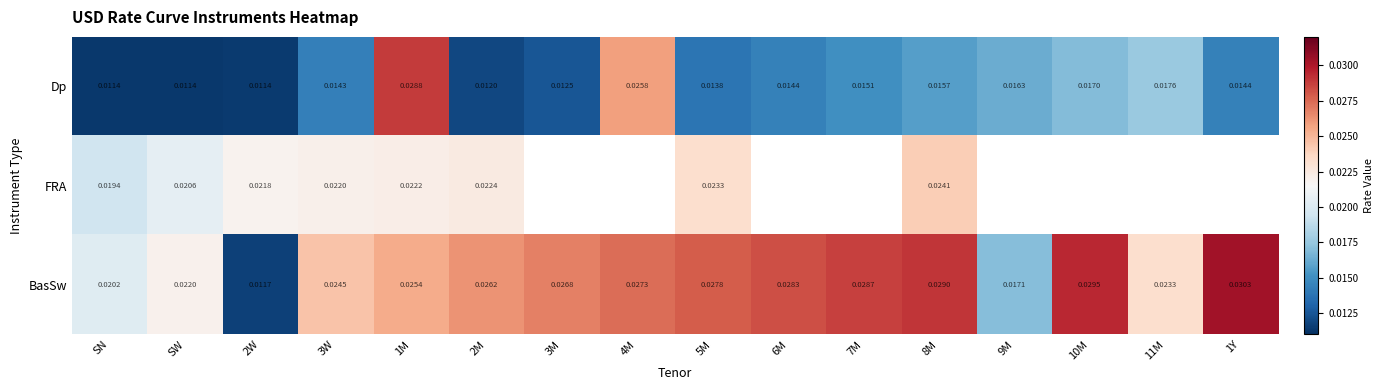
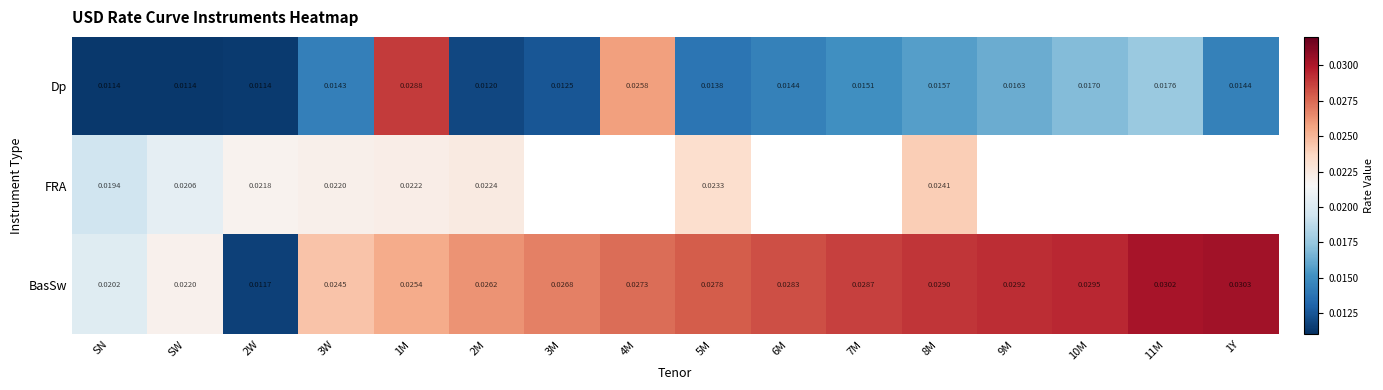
  {
    "Dp": {
      "SN": 0.0114,
      "SW": 0.0114,
      "2W": 0.0114,
      "3W": 0.0143,
      "1M": 0.0288,
      "2M": 0.0120,
      "3M": 0.0125,
      "4M": 0.0258,
      "5M": 0.0138,
      "6M": 0.0144,
      "7M": 0.0151,
      "8M": 0.0157,
      "9M": 0.0163,
      "10M": 0.0170,
      "11M": 0.0176,
      "1Y": 0.0144
    },
    "FRA": {
      "SN": 0.0194,
      "SW": 0.0206,
      "2W": 0.0218,
      "3W": 0.0220,
      "1M": 0.0222,
      "2M": 0.0224,
      "5M": 0.0233,
      "8M": 0.0241
    },
    "BasSw": {
      "SN": 0.0202,
      "SW": 0.0220,
      "2W": 0.0117,
      "3W": 0.0245,
      "1M": 0.0254,
      "2M": 0.0262,
      "3M": 0.0268,
      "4M": 0.0273,
      "5M": 0.0278,
      "6M": 0.0283,
      "7M": 0.0287,
      "8M": 0.0290,
-     "9M": 0.0171,
+     "9M": 0.0292,
      "10M": 0.0295,
-     "11M": 0.0233,
+     "11M": 0.0302,
      "1Y": 0.0303
    }
  }
